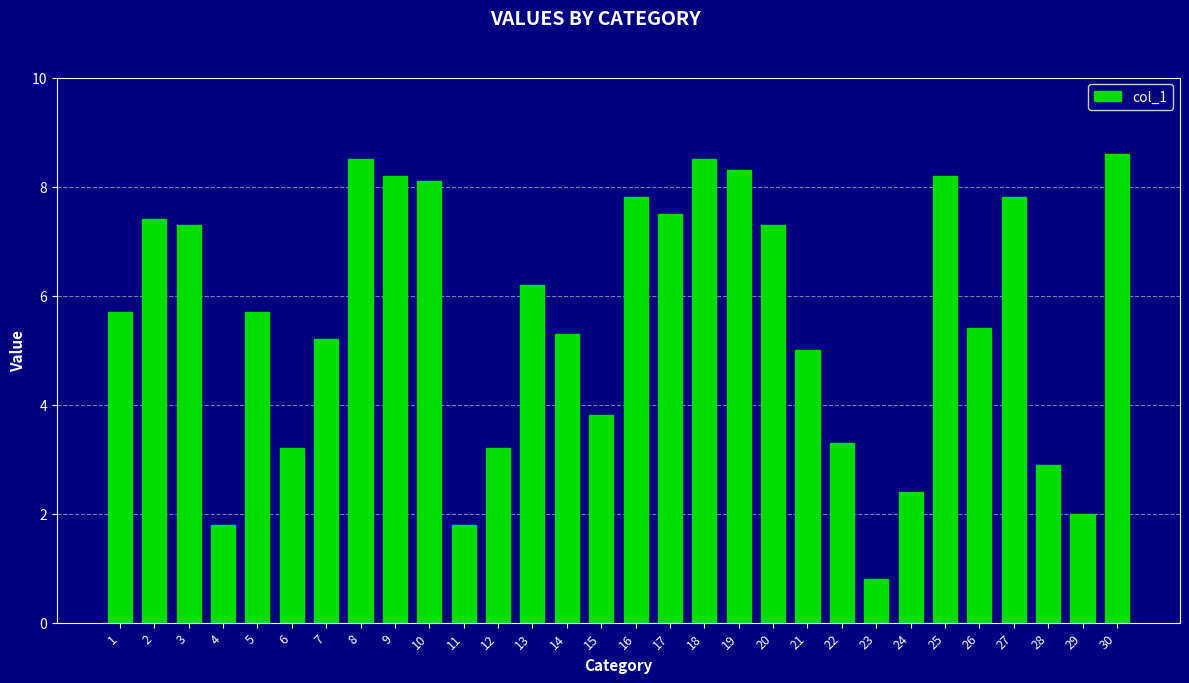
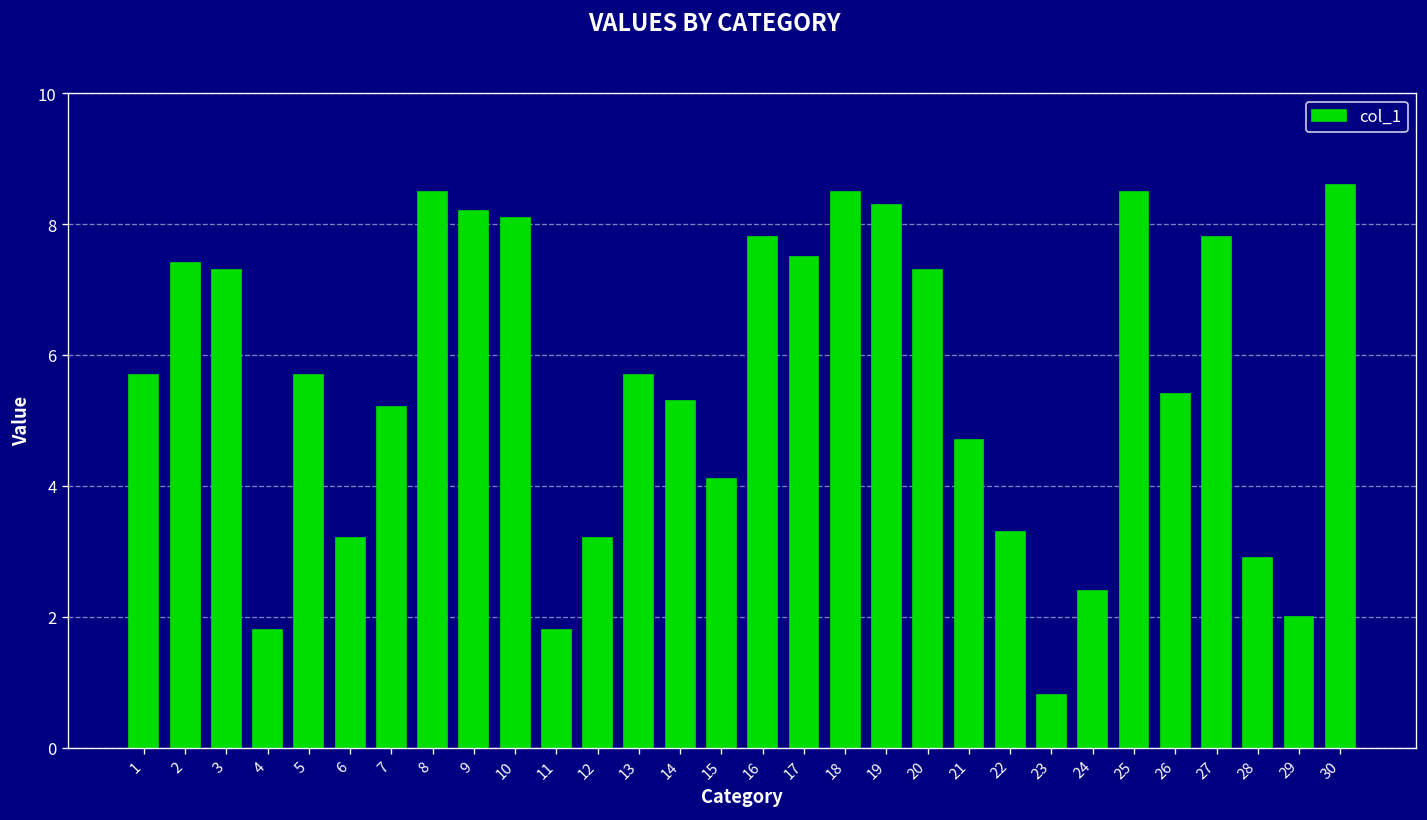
  {
    "1": 5.7,
    "2": 7.4,
    "3": 7.3,
    "4": 1.8,
    "5": 5.7,
    "6": 3.2,
    "7": 5.2,
    "8": 8.5,
    "9": 8.2,
    "10": 8.1,
    "11": 1.8,
    "12": 3.2,
-   "13": 6.2,
+   "13": 5.7,
    "14": 5.3,
-   "15": 3.8,
+   "15": 4.1,
    "16": 7.8,
    "17": 7.5,
    "18": 8.5,
    "19": 8.3,
    "20": 7.3,
-   "21": 5.0,
+   "21": 4.7,
    "22": 3.3,
    "23": 0.8,
    "24": 2.4,
-   "25": 8.2,
+   "25": 8.5,
    "26": 5.4,
    "27": 7.8,
    "28": 2.9,
    "29": 2.0,
    "30": 8.6
  }
